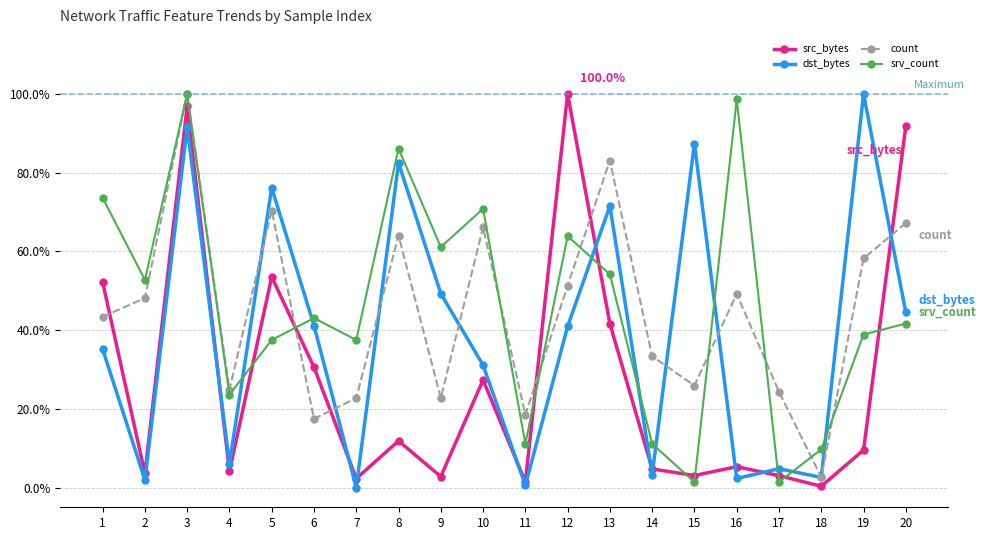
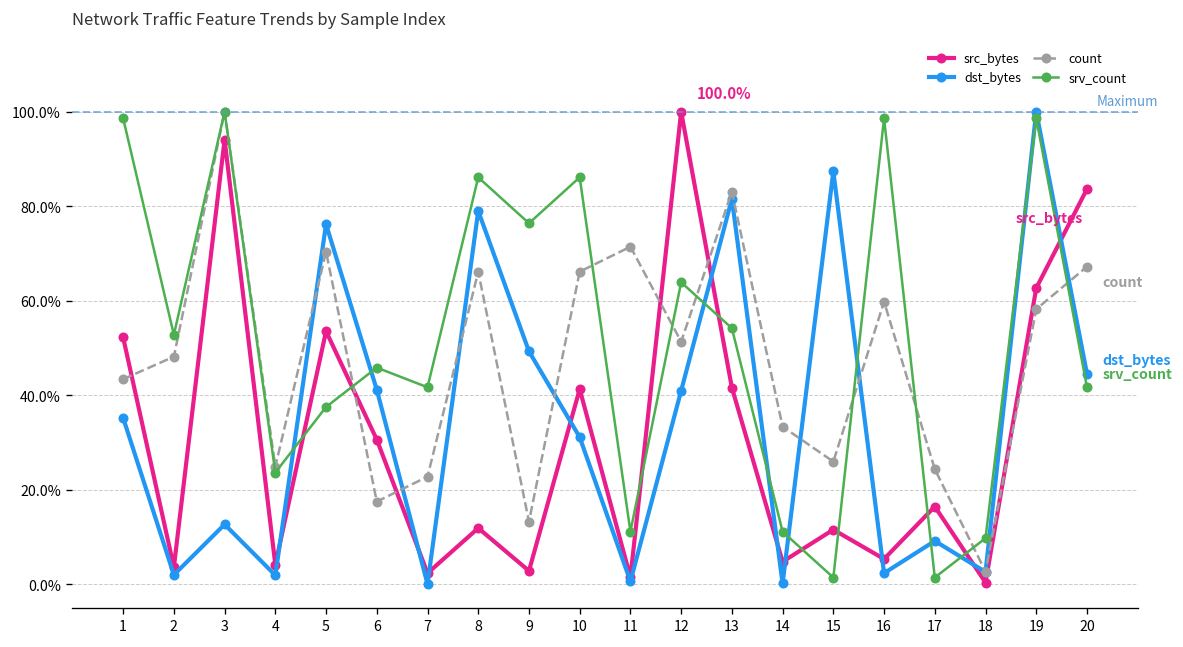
  {
    "src_bytes": {
      "1": "52%",
      "2": "4%",
-     "3": "97%",
+     "3": "94%",
      "4": "4%",
      "5": "54%",
      "6": "31%",
      "7": "2%",
      "8": "12%",
      "9": "3%",
-     "10": "27%",
+     "10": "41%",
      "11": "1%",
      "13": "42%",
      "14": "5%",
-     "15": "3%",
+     "15": "12%",
      "16": "5%",
-     "17": "3%",
+     "17": "16%",
      "18": "0%",
-     "19": "10%",
-     "20": "92%"
+     "19": "63%",
+     "20": "84%"
    },
    "dst_bytes": {
      "1": "35%",
      "2": "2%",
-     "3": "92%",
-     "4": "6%",
+     "3": "13%",
+     "4": "2%",
      "5": "76%",
      "6": "41%",
      "7": "0%",
-     "8": "82%",
+     "8": "79%",
      "9": "49%",
      "10": "31%",
      "11": "1%",
      "12": "41%",
-     "13": "72%",
-     "14": "3%",
+     "13": "82%",
+     "14": "0%",
      "15": "87%",
      "16": "2%",
-     "17": "5%",
+     "17": "9%",
      "19": "100%",
      "20": "45%"
    },
    "count": {
      "1": "43%",
      "2": "48%",
      "4": "25%",
      "5": "70%",
      "6": "17%",
      "7": "23%",
-     "8": "64%",
-     "9": "23%",
+     "8": "66%",
+     "9": "13%",
      "10": "66%",
-     "11": "19%",
+     "11": "71%",
      "12": "51%",
      "13": "83%",
      "14": "33%",
      "15": "26%",
-     "16": "49%",
+     "16": "60%",
      "17": "24%",
      "19": "58%",
      "20": "67%"
    },
    "srv_count": {
-     "1": "74%",
+     "1": "99%",
      "2": "53%",
      "4": "24%",
      "5": "38%",
-     "6": "43%",
-     "7": "38%",
+     "6": "46%",
+     "7": "42%",
      "8": "86%",
-     "9": "61%",
-     "10": "71%",
+     "9": "76%",
+     "10": "86%",
      "11": "11%",
      "12": "64%",
      "13": "54%",
      "14": "11%",
      "15": "1%",
      "16": "99%",
      "17": "1%",
      "18": "10%",
-     "19": "39%",
+     "19": "99%",
      "20": "42%"
    }
  }
